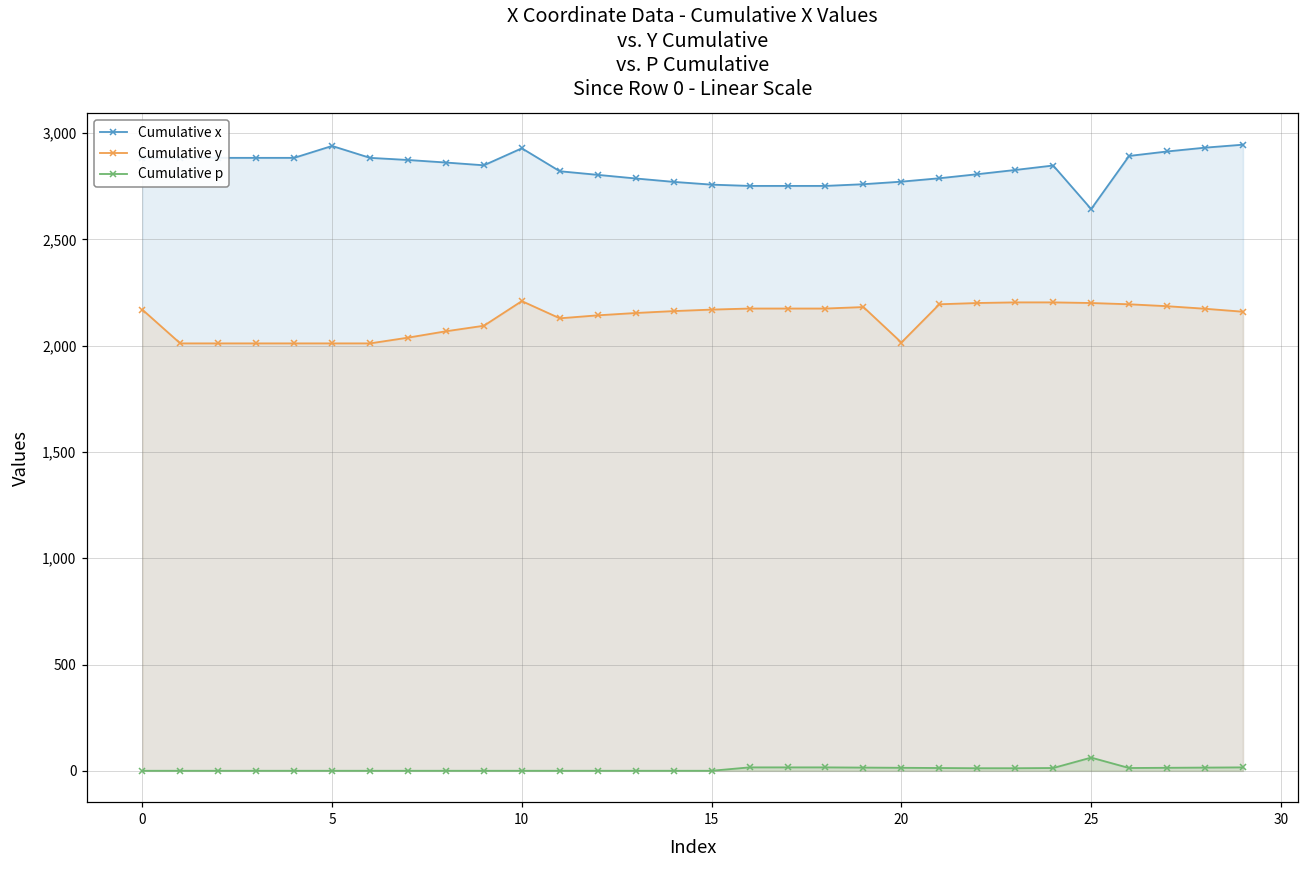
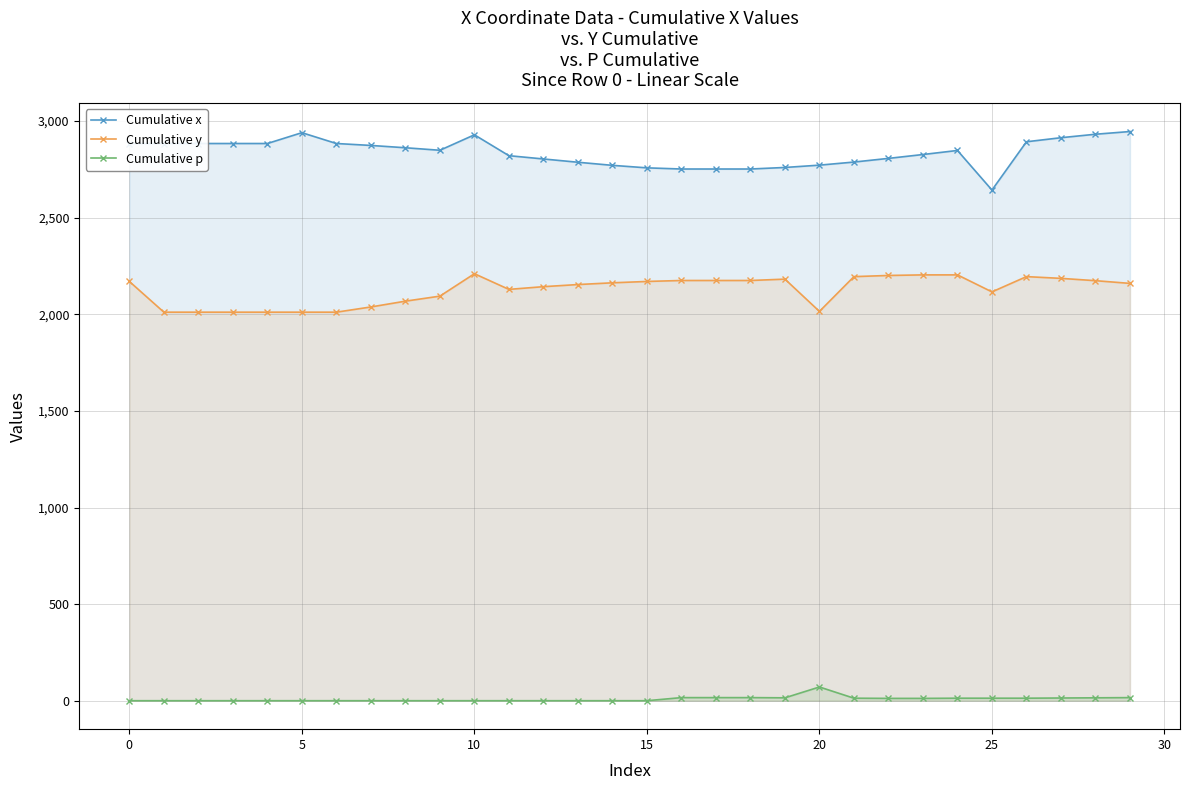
  {
    "Cumulative x": {
      "5": "2,940",
      "10": "2,930",
      "15": "2,760",
      "20": "2,770",
      "25": "2,640"
    },
    "Cumulative y": {
      "0": "2,170",
      "5": "2,010",
      "10": "2,210",
      "15": "2,170",
      "20": "2,020",
-     "25": "2,200"
+     "25": "2,120"
    },
    "Cumulative p": {
      "0": "0",
      "5": "0",
      "10": "0",
      "15": "0",
-     "20": "10",
-     "25": "60"
+     "20": "70",
+     "25": "10"
    }
  }
